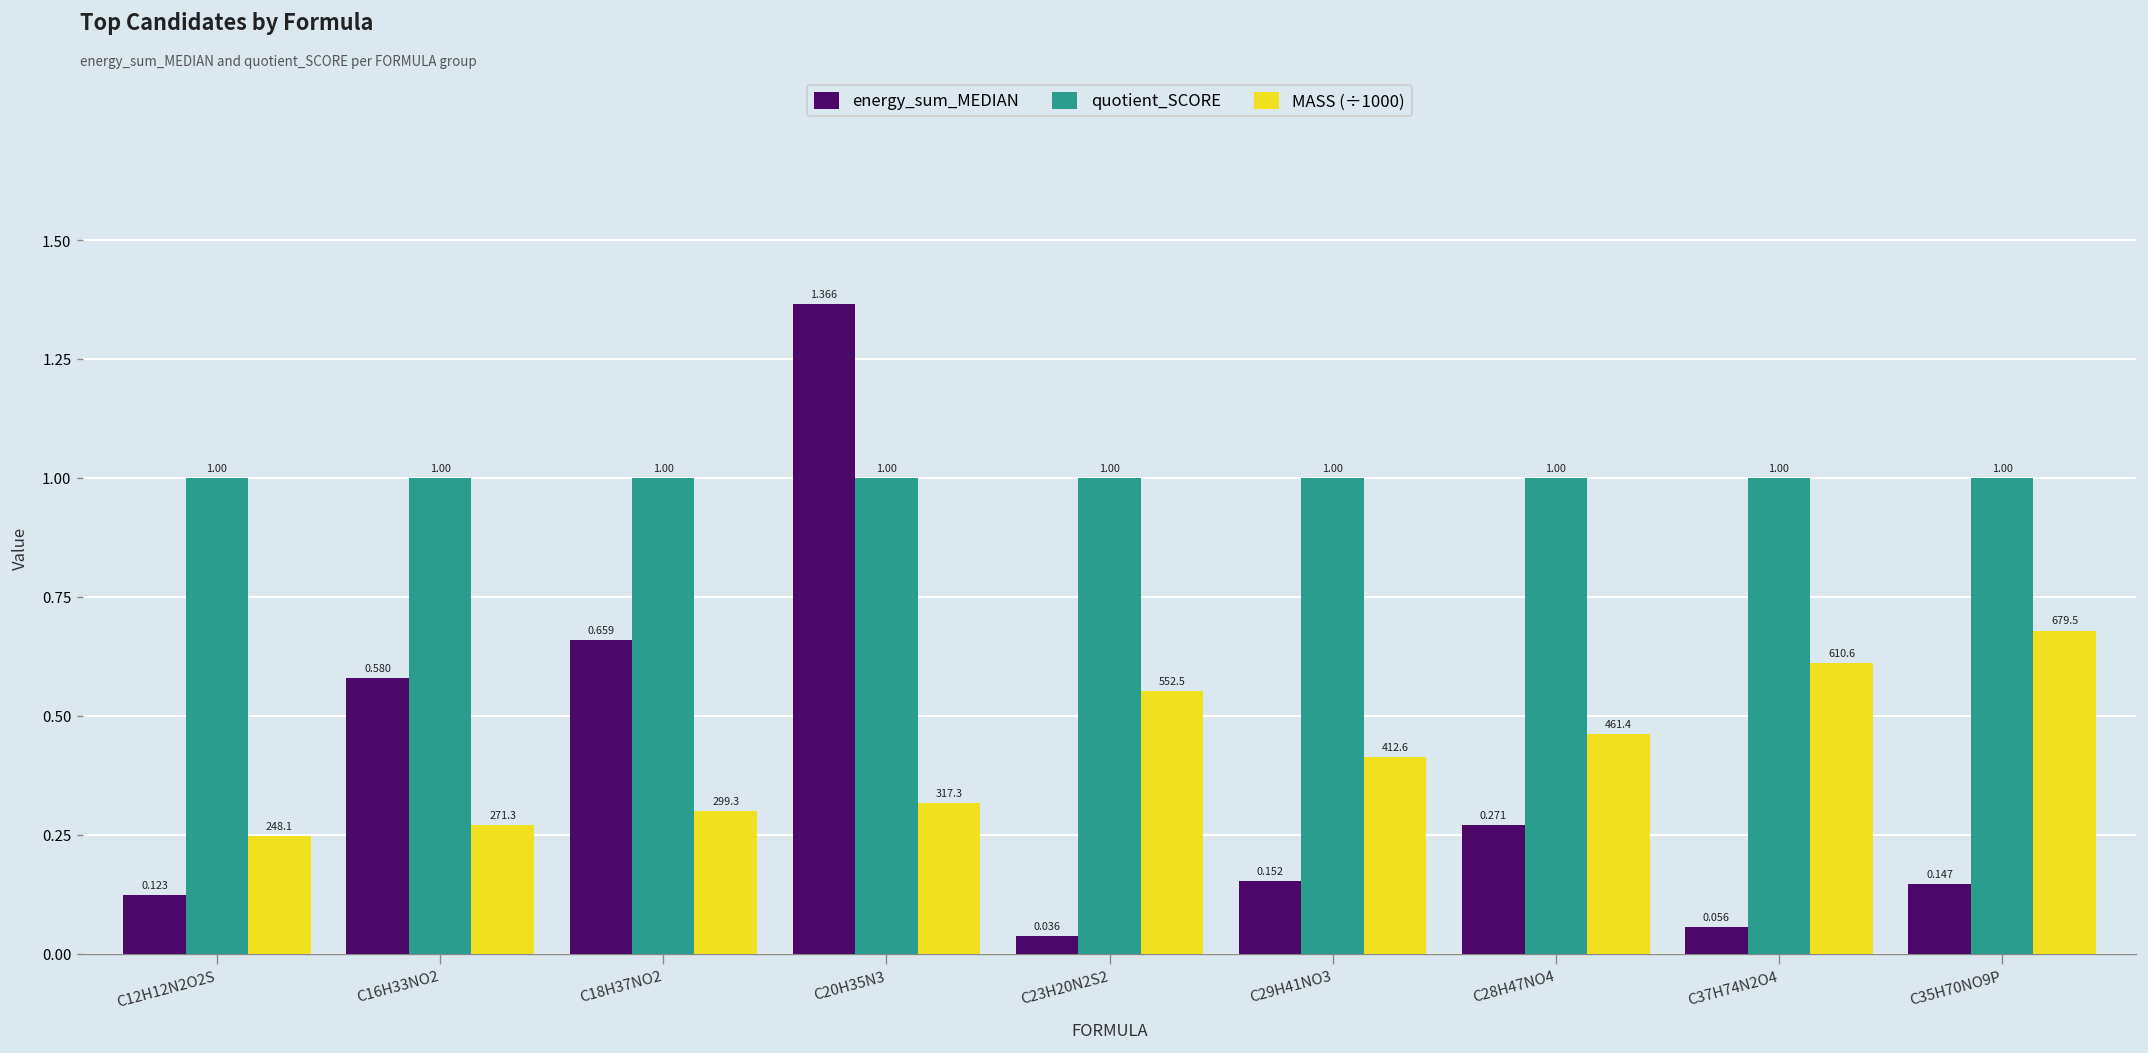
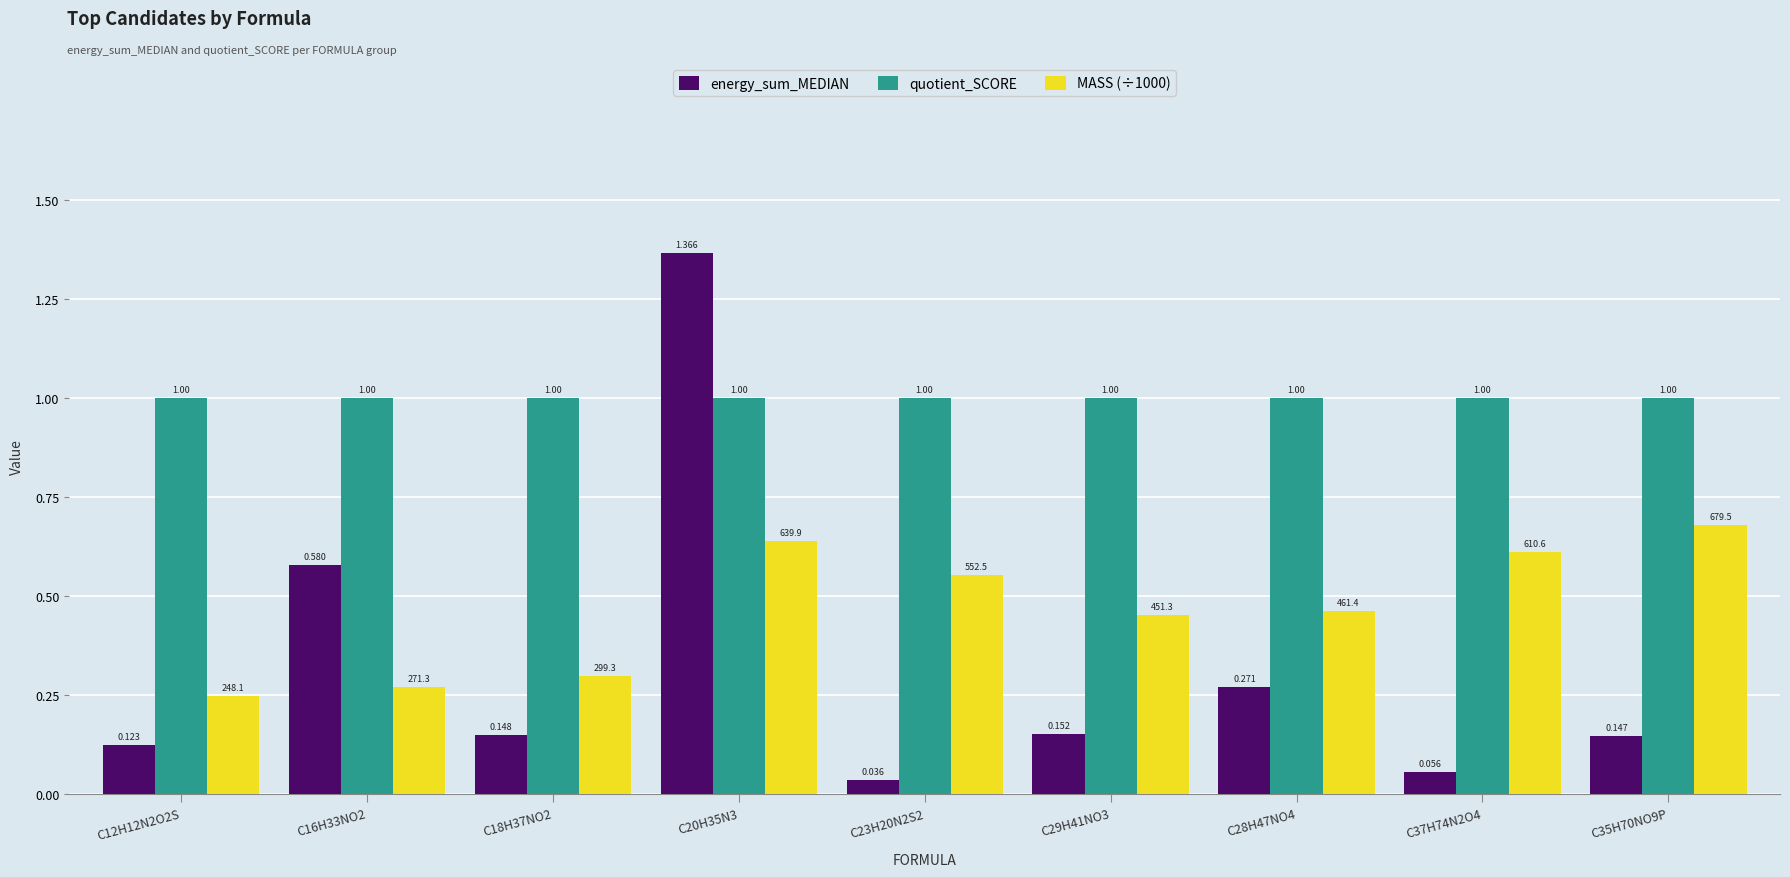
  {
    "energy_sum_MEDIAN": {
      "C12H12N2O2S": 0.123,
      "C16H33NO2": 0.580,
-     "C18H37NO2": 0.659,
+     "C18H37NO2": 0.148,
      "C20H35N3": 1.366,
      "C23H20N2S2": 0.036,
      "C29H41NO3": 0.152,
      "C28H47NO4": 0.271,
      "C37H74N2O4": 0.056,
      "C35H70NO9P": 0.147
    },
    "quotient_SCORE": {
      "C12H12N2O2S": 1.00,
      "C16H33NO2": 1.00,
      "C18H37NO2": 1.00,
      "C20H35N3": 1.00,
      "C23H20N2S2": 1.00,
      "C29H41NO3": 1.00,
      "C28H47NO4": 1.00,
      "C37H74N2O4": 1.00,
      "C35H70NO9P": 1.00
    },
    "MASS (÷1000)": {
-     "C20H35N3": 317.3,
-     "C29H41NO3": 412.6
+     "C20H35N3": 639.9,
+     "C29H41NO3": 451.3
    }
  }
